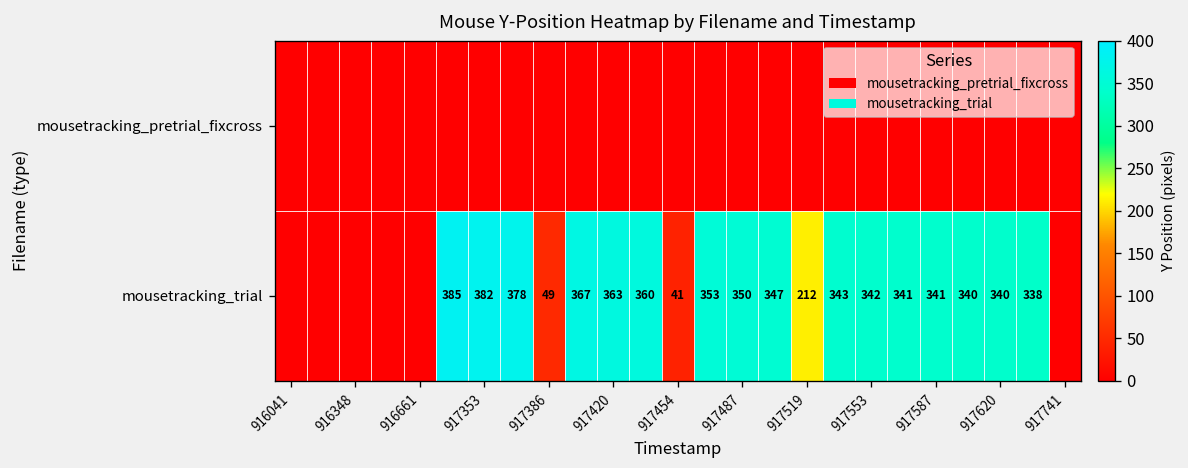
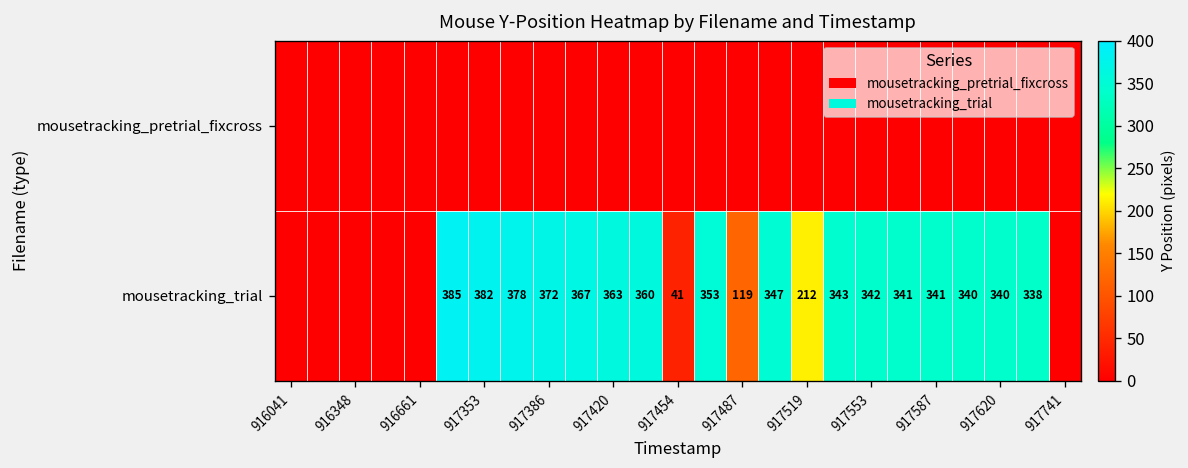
  {
    "mousetracking_trial": {
      "917353": 382,
-     "917386": 49,
+     "917386": 372,
      "917420": 363,
      "917454": 41,
-     "917487": 350,
+     "917487": 119,
      "917519": 212,
      "917553": 342,
      "917587": 341,
      "917620": 340
    }
  }
